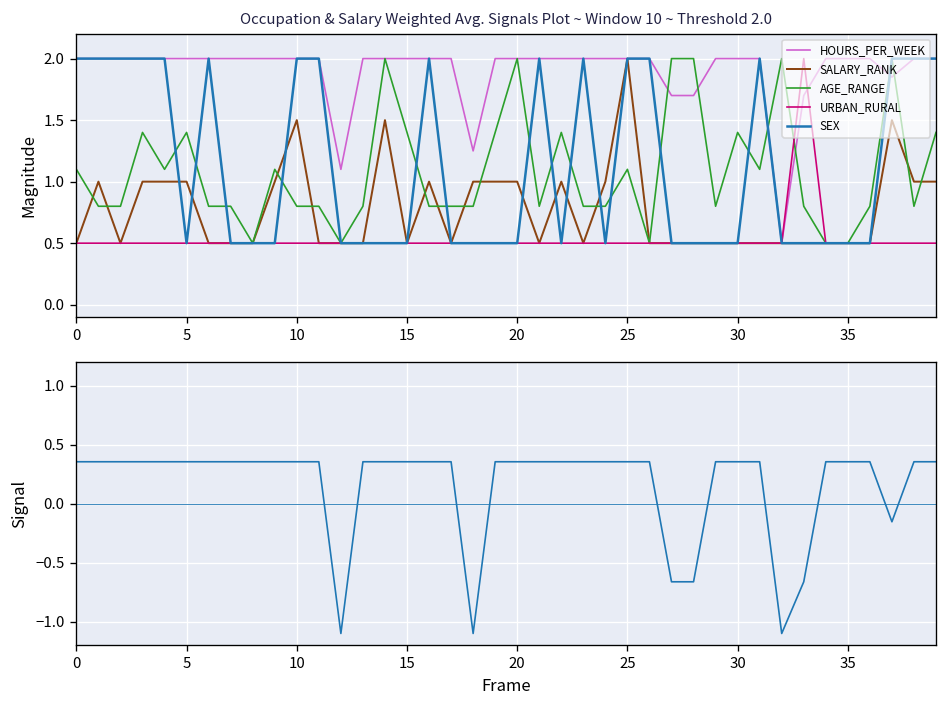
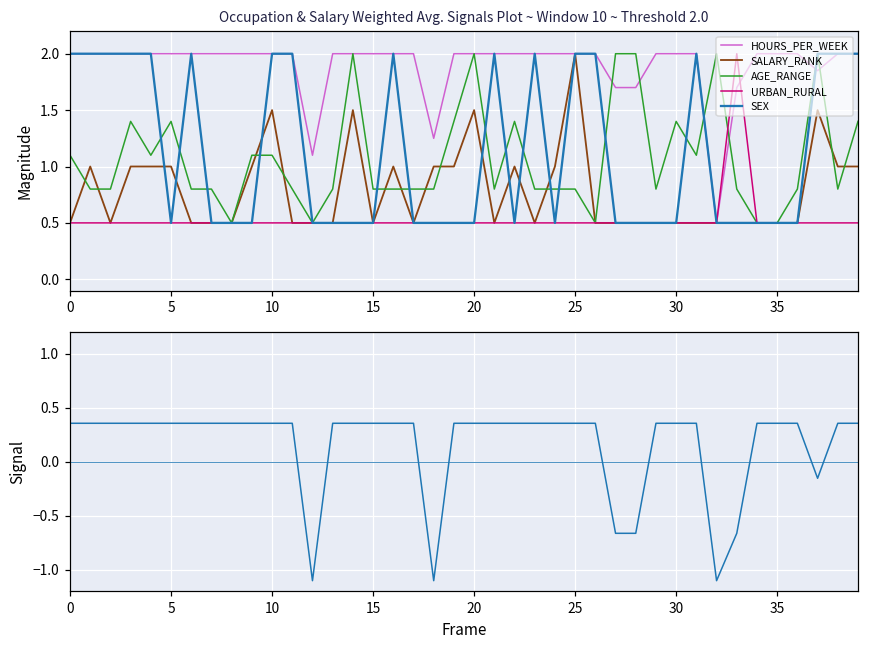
  {
    "Occupation & Salary Weighted Avg. Signals Plot ~ Window 10 ~ Threshold 2.0": {
      "HOURS_PER_WEEK": {
        "5": 2.00,
        "15": 2.00,
        "30": 2.00
      },
      "SALARY_RANK": {
        "5": 1.00,
        "10": 1.50,
-       "20": 1.00
+       "20": 1.50
      },
      "AGE_RANGE": {
        "0": 1.10,
        "5": 1.40,
-       "10": 0.80,
-       "15": 1.40,
-       "25": 1.10,
+       "10": 1.10,
+       "15": 0.80,
+       "25": 0.80,
        "30": 1.40
      },
      "URBAN_RURAL": {
        "10": 0.50,
        "25": 0.50
      }
    }
  }
